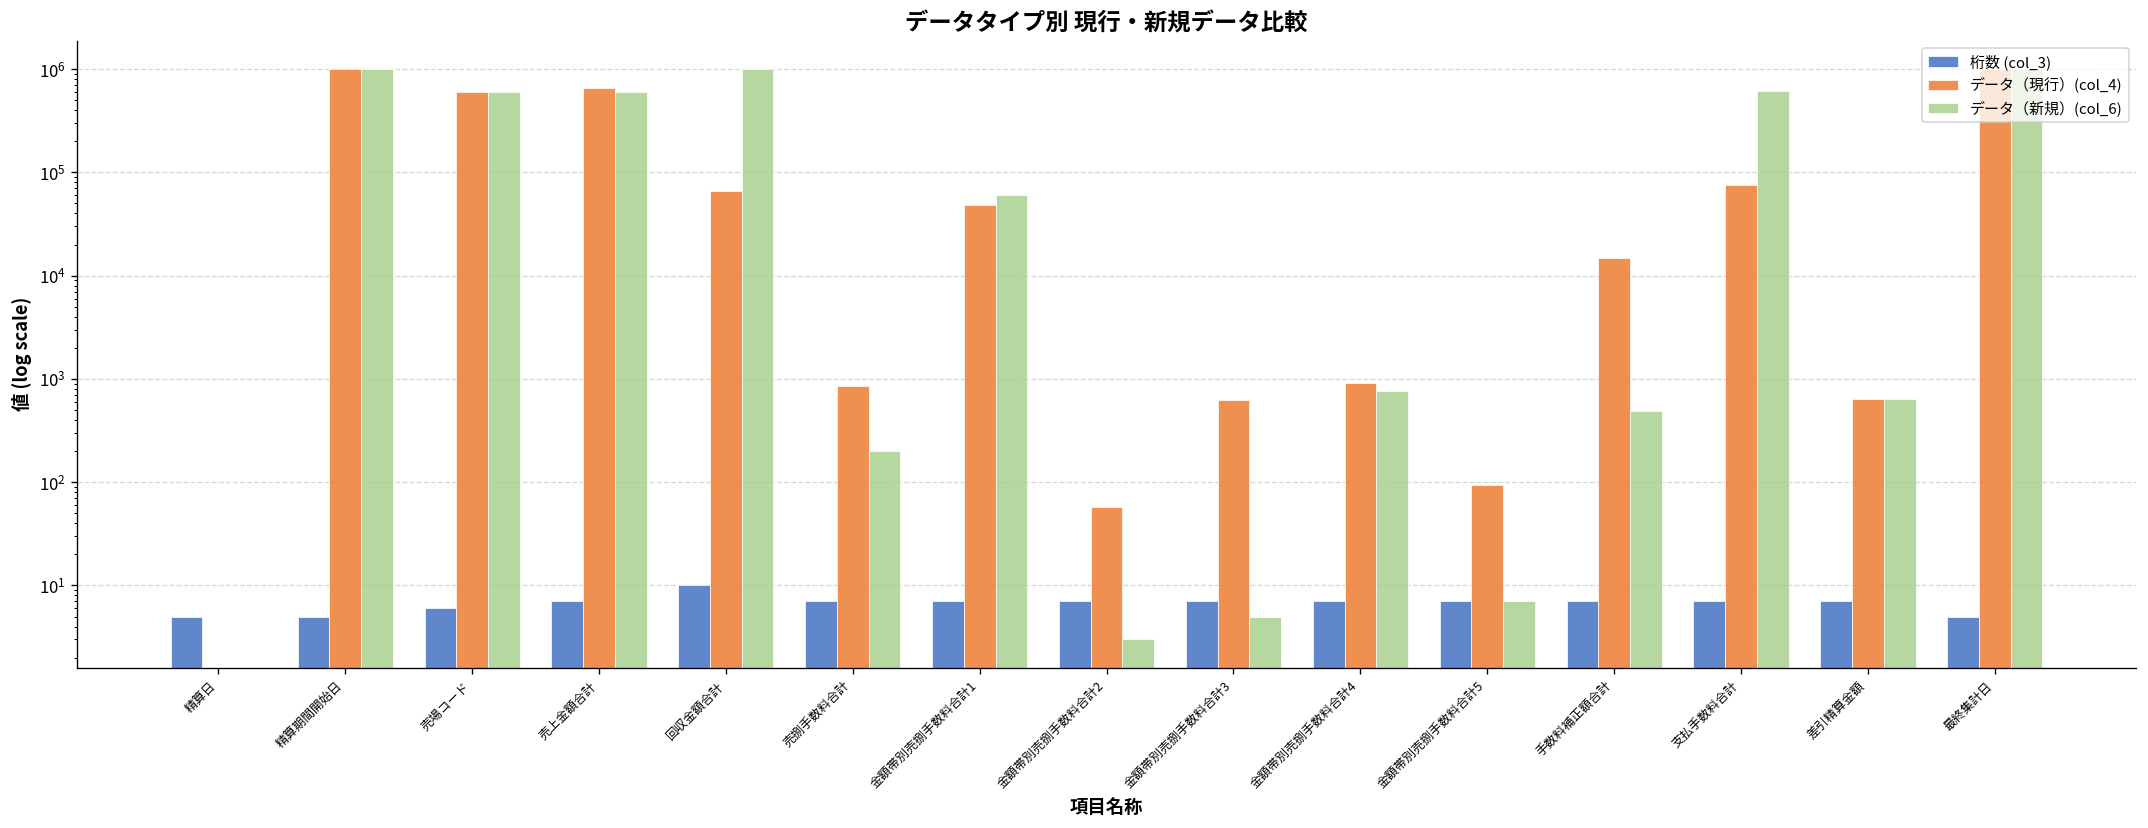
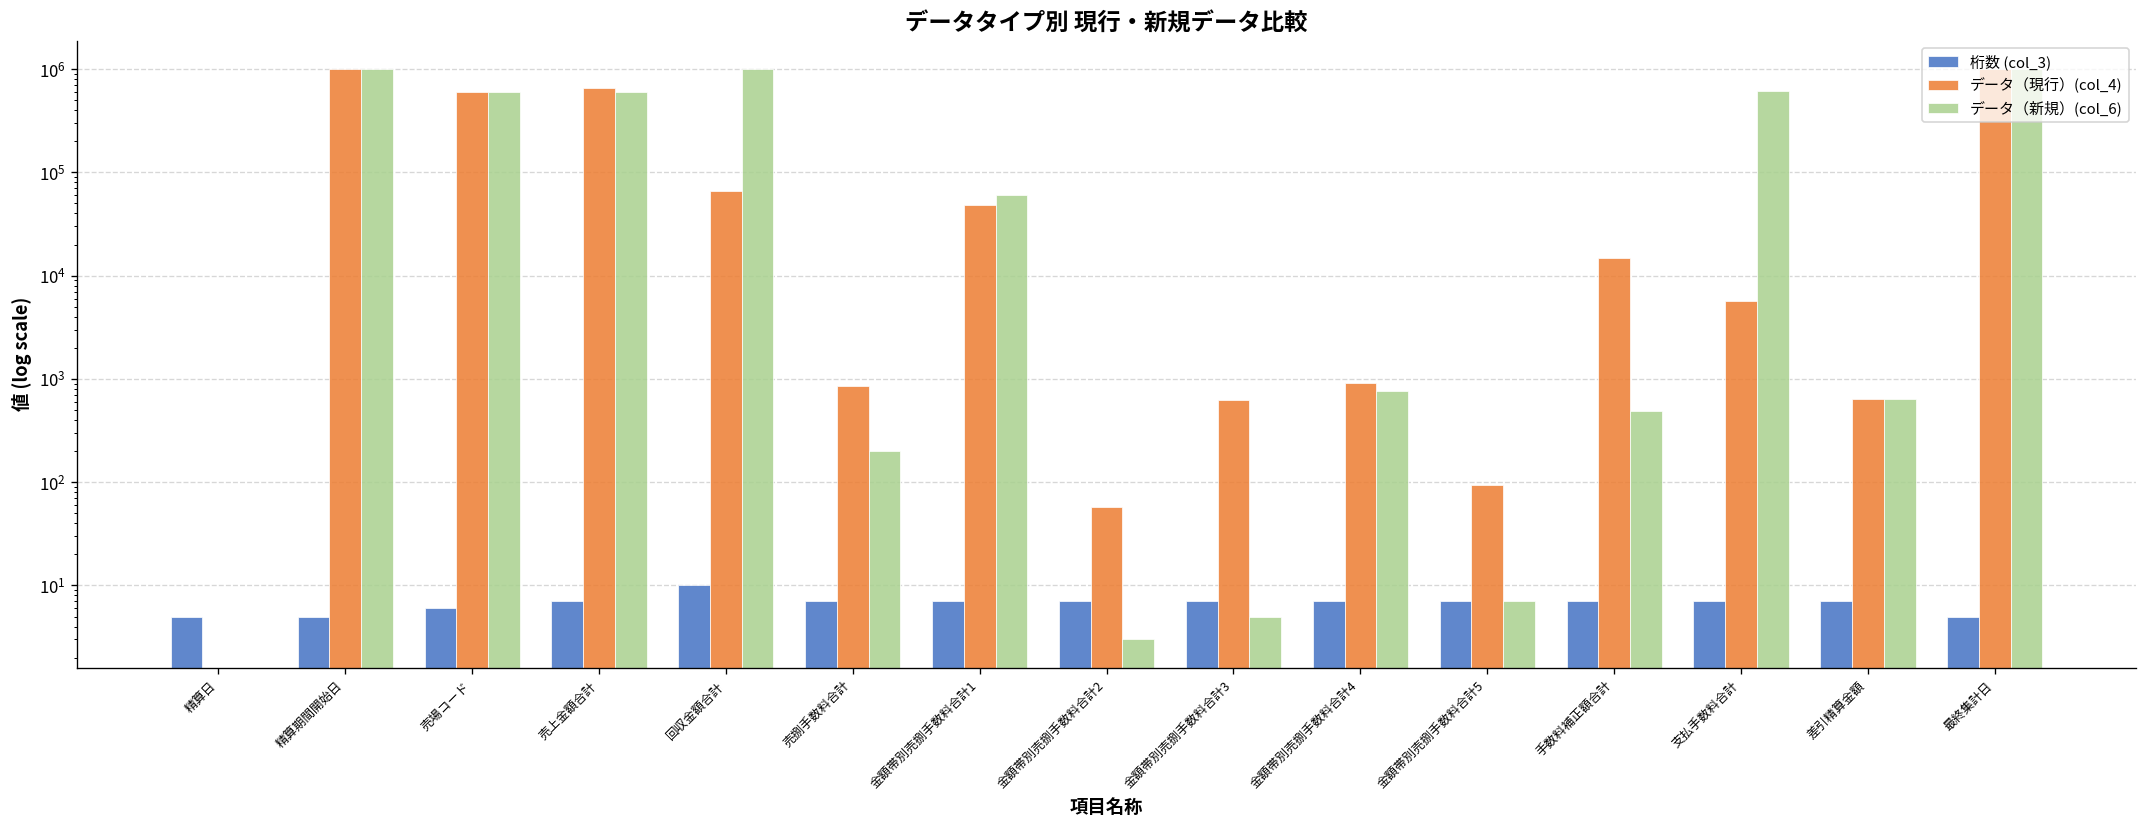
  {
    "桁数 (col_3)": {
      "精算日": 5,
      "精算期間開始日": 5,
      "売場コード": 6,
      "売上金額合計": 7,
      "回収金額合計": 10,
      "売捌手数料合計": 7,
      "金額帯別売捌手数料合計1": 7,
      "金額帯別売捌手数料合計2": 7,
      "金額帯別売捌手数料合計3": 7,
      "金額帯別売捌手数料合計4": 7,
      "金額帯別売捌手数料合計5": 7,
      "手数料補正額合計": 7,
      "支払手数料合計": 7,
      "差引精算金額": 7,
      "最終集計日": 5
    },
    "データ（現行）(col_4)": {
      "精算期間開始日": 1000000,
      "売場コード": 600000,
      "売上金額合計": 700000,
      "回収金額合計": 70000,
      "売捌手数料合計": 900,
      "金額帯別売捌手数料合計1": 50000,
      "金額帯別売捌手数料合計2": 60,
      "金額帯別売捌手数料合計3": 600,
      "金額帯別売捌手数料合計4": 900,
      "金額帯別売捌手数料合計5": 90,
      "手数料補正額合計": 15000,
-     "支払手数料合計": 80000,
+     "支払手数料合計": 6000,
      "差引精算金額": 600
    },
    "データ（新規）(col_6)": {
      "精算期間開始日": 1000000,
      "売場コード": 600000,
      "売上金額合計": 600000,
      "回収金額合計": 1000000,
      "売捌手数料合計": 200,
      "金額帯別売捌手数料合計1": 60000,
      "金額帯別売捌手数料合計2": 3,
      "金額帯別売捌手数料合計3": 5,
      "金額帯別売捌手数料合計4": 800,
      "金額帯別売捌手数料合計5": 7,
      "手数料補正額合計": 500,
      "支払手数料合計": 600000,
      "差引精算金額": 600
    }
  }
